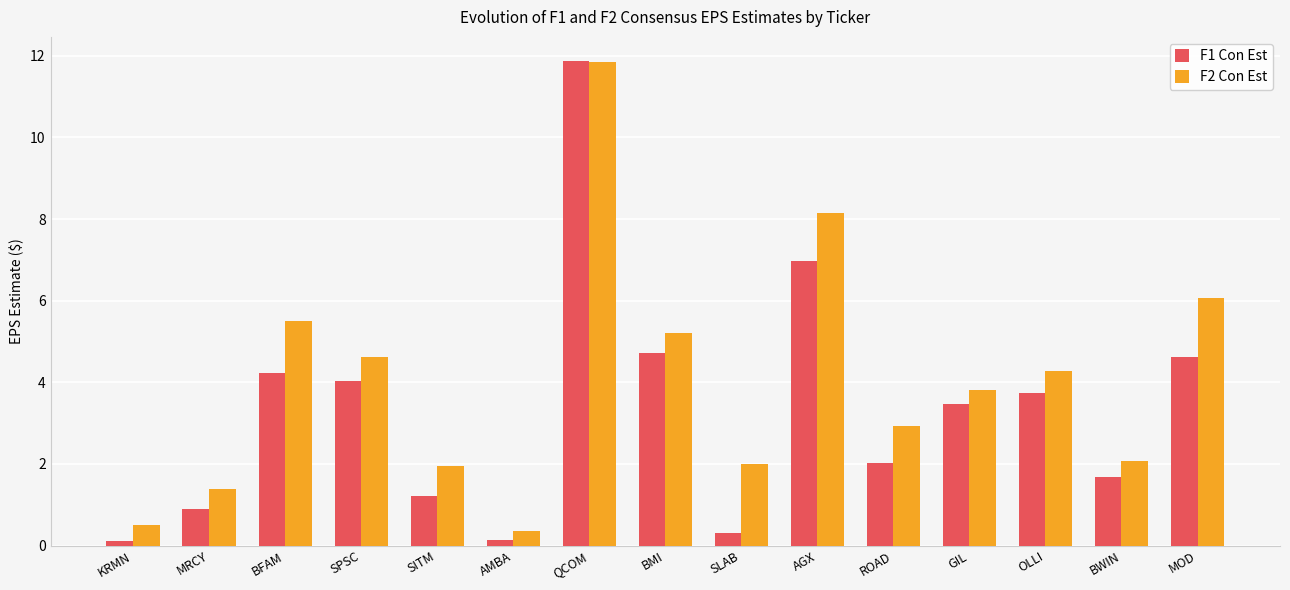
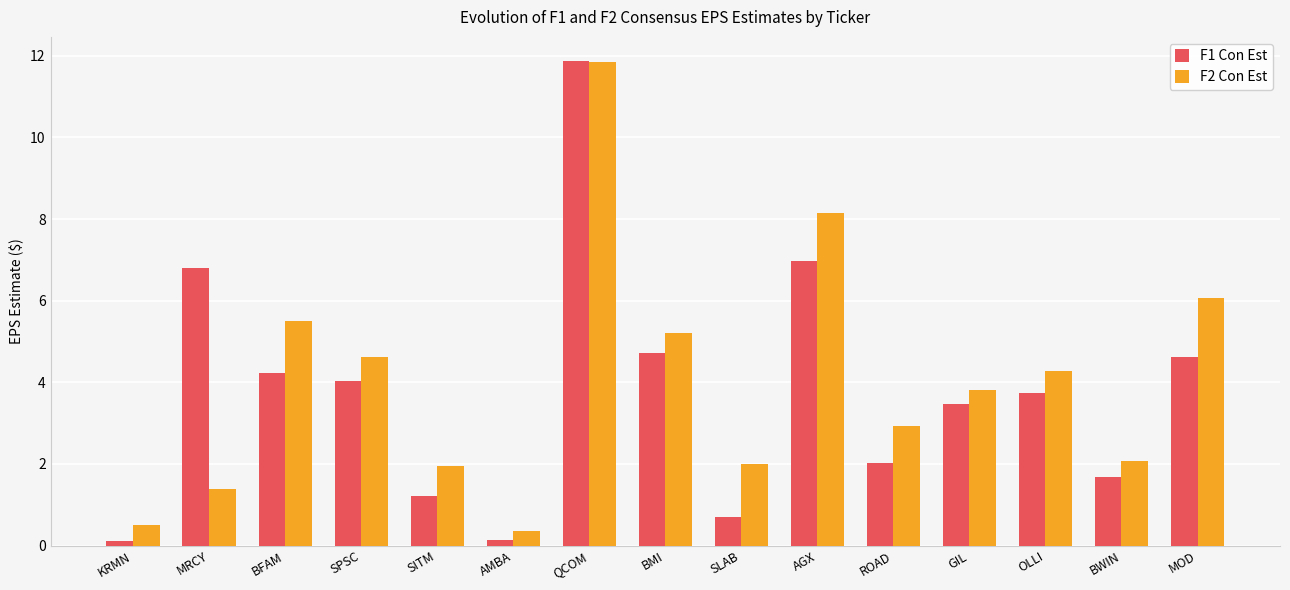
  {
    "F1 Con Est": {
      "KRMN": 0.1,
-     "MRCY": 0.9,
+     "MRCY": 6.8,
      "BFAM": 4.2,
      "SPSC": 4.0,
      "SITM": 1.2,
      "AMBA": 0.1,
      "QCOM": 11.9,
      "BMI": 4.7,
-     "SLAB": 0.3,
+     "SLAB": 0.7,
      "AGX": 7.0,
      "ROAD": 2.0,
      "GIL": 3.5,
      "OLLI": 3.7,
      "BWIN": 1.7,
      "MOD": 4.6
    },
    "F2 Con Est": {
      "KRMN": 0.5,
      "MRCY": 1.4,
      "BFAM": 5.5,
      "SPSC": 4.6,
      "SITM": 1.9,
      "AMBA": 0.4,
      "QCOM": 11.9,
      "BMI": 5.2,
      "SLAB": 2.0,
      "AGX": 8.2,
      "ROAD": 2.9,
      "GIL": 3.8,
      "OLLI": 4.3,
      "BWIN": 2.1,
      "MOD": 6.1
    }
  }
